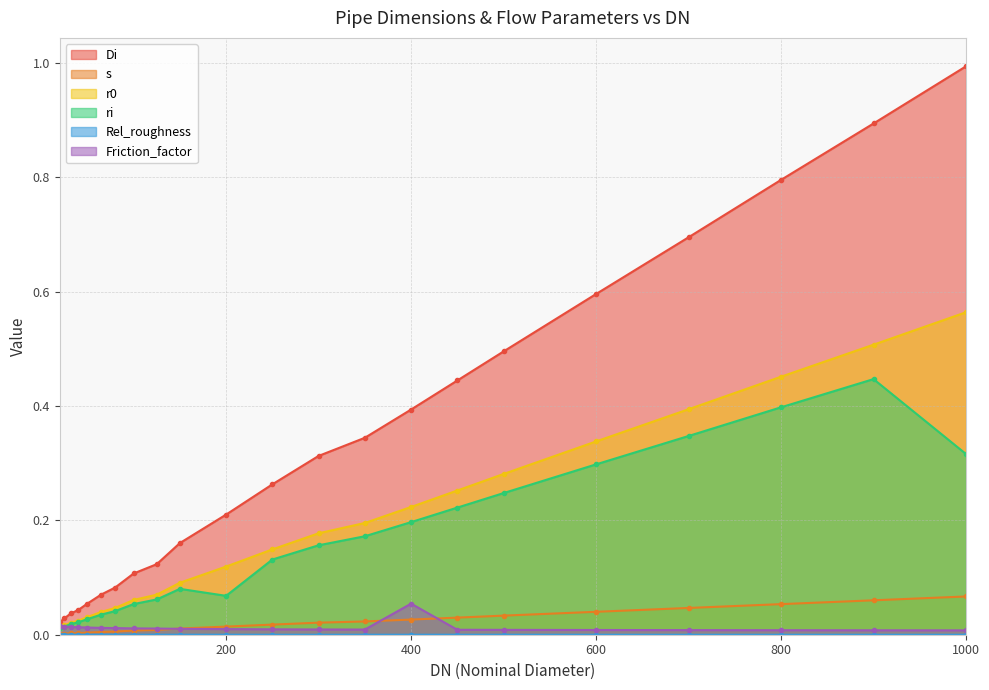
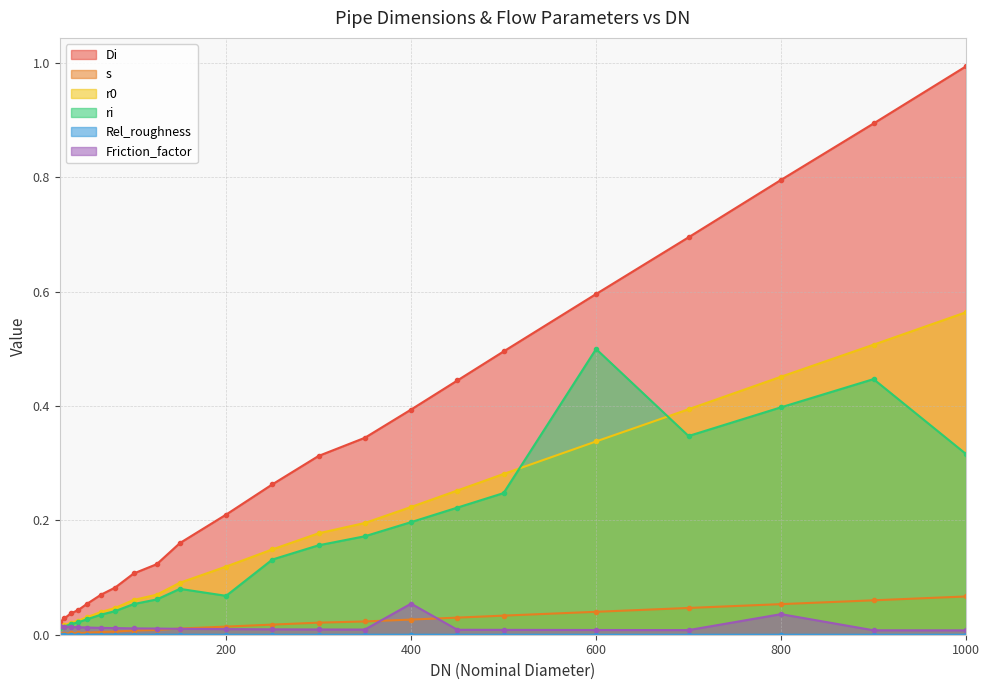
  {
    "ri": {
      "200": 0.07,
      "400": 0.20,
-     "600": 0.30,
+     "600": 0.50,
      "800": 0.40,
      "1000": 0.32
    },
    "Rel_roughness": {
      "200": 0.00,
      "400": 0.00,
      "600": 0.00,
      "800": 0.00,
      "1000": 0.00
    },
    "Friction_factor": {
      "400": 0.05,
      "600": 0.01,
-     "800": 0.01,
+     "800": 0.04,
      "1000": 0.01
    }
  }
